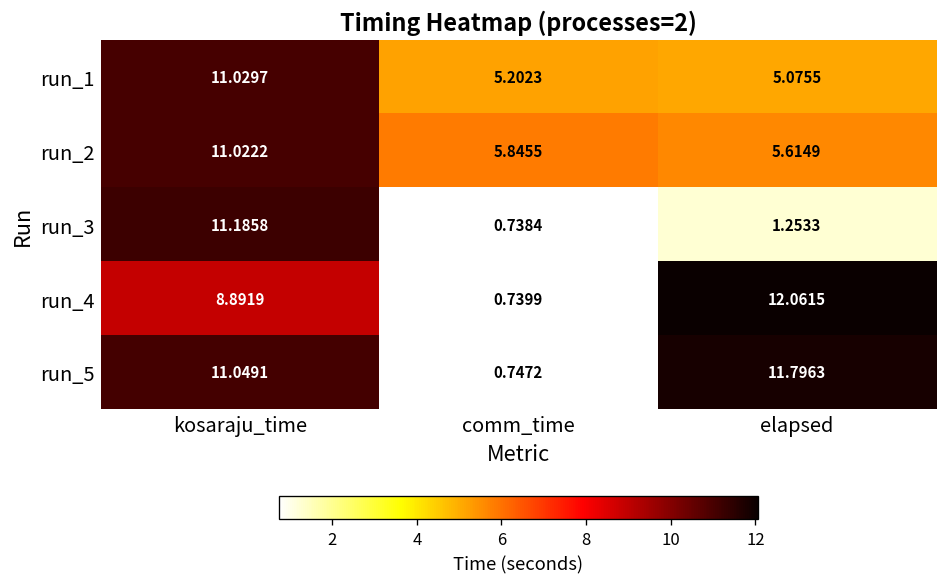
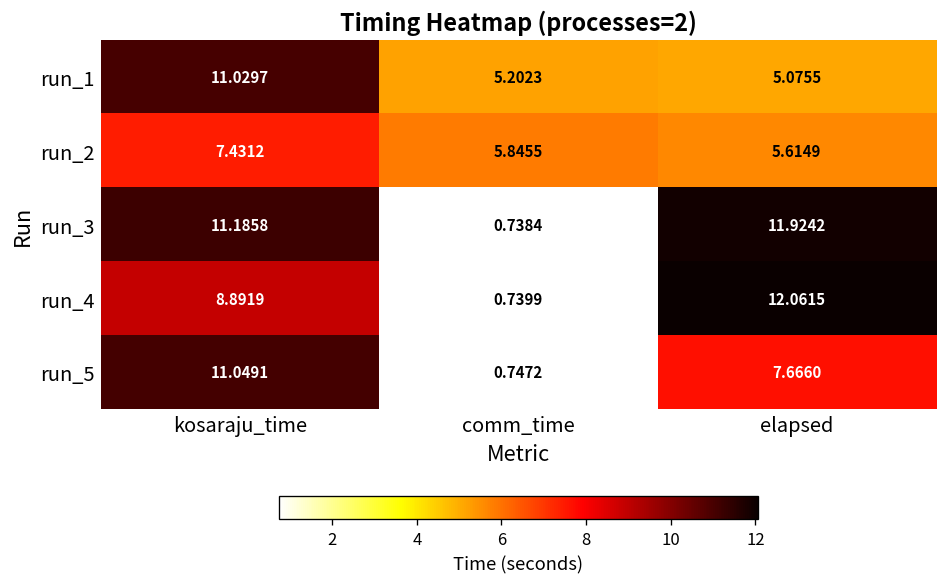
  {
    "run_1": {
      "kosaraju_time": 11.0297,
      "comm_time": 5.2023,
      "elapsed": 5.0755
    },
    "run_2": {
-     "kosaraju_time": 11.0222,
+     "kosaraju_time": 7.4312,
      "comm_time": 5.8455,
      "elapsed": 5.6149
    },
    "run_3": {
      "kosaraju_time": 11.1858,
      "comm_time": 0.7384,
-     "elapsed": 1.2533
+     "elapsed": 11.9242
    },
    "run_4": {
      "kosaraju_time": 8.8919,
      "comm_time": 0.7399,
      "elapsed": 12.0615
    },
    "run_5": {
      "kosaraju_time": 11.0491,
      "comm_time": 0.7472,
-     "elapsed": 11.7963
+     "elapsed": 7.6660
    }
  }
